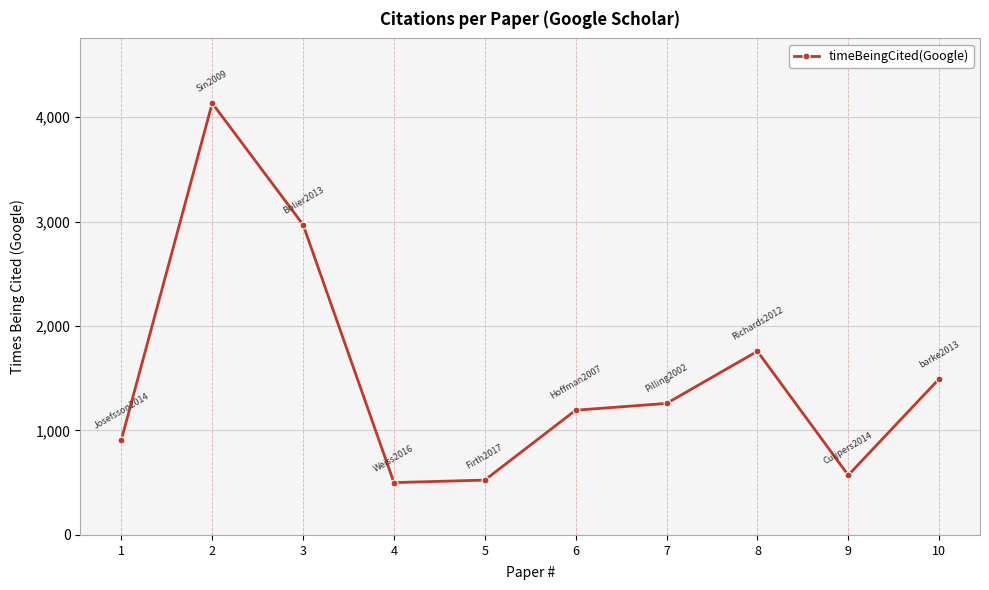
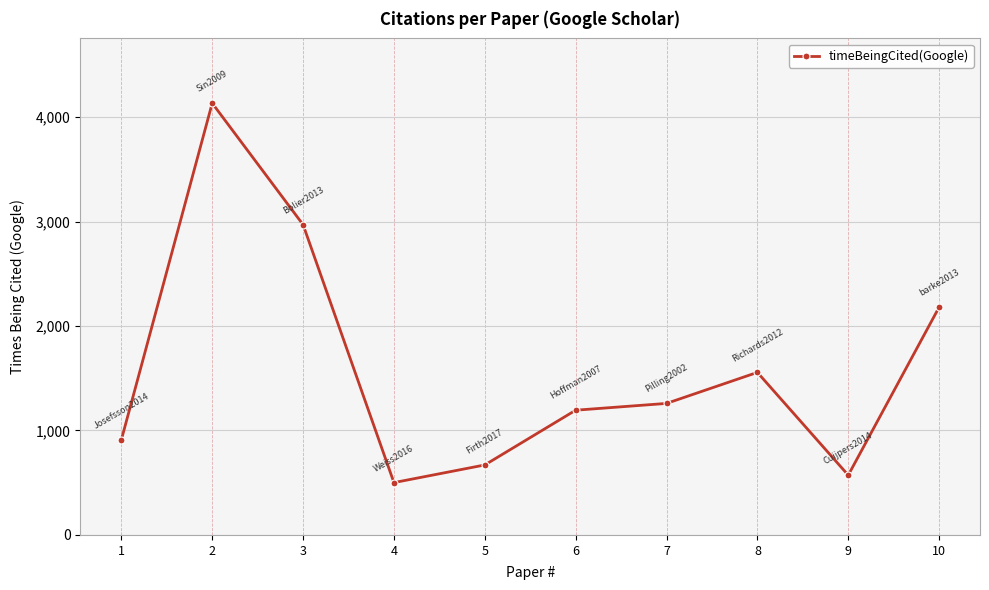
  {
    "1": "910",
    "2": "4,130",
    "3": "2,970",
    "4": "500",
-   "5": "530",
+   "5": "670",
    "6": "1,190",
    "7": "1,260",
-   "8": "1,760",
+   "8": "1,560",
    "9": "570",
-   "10": "1,490"
+   "10": "2,180"
  }
